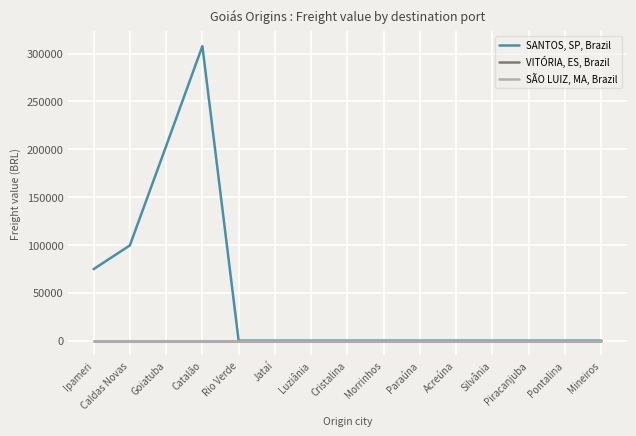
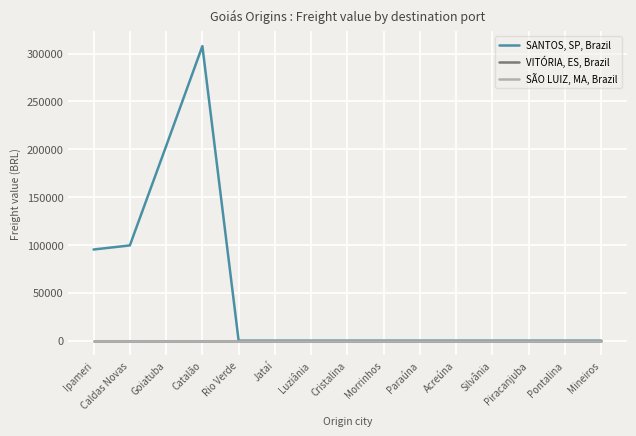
  {
    "SANTOS, SP, Brazil": {
-     "Ipameri": 70000,
+     "Ipameri": 100000,
      "Caldas Novas": 100000,
      "Goiatuba": 200000,
      "Catalão": 310000
    },
    "SÃO LUIZ, MA, Brazil": {
      "Ipameri": 0,
      "Caldas Novas": 0,
      "Goiatuba": 0,
      "Catalão": 0
    }
  }
